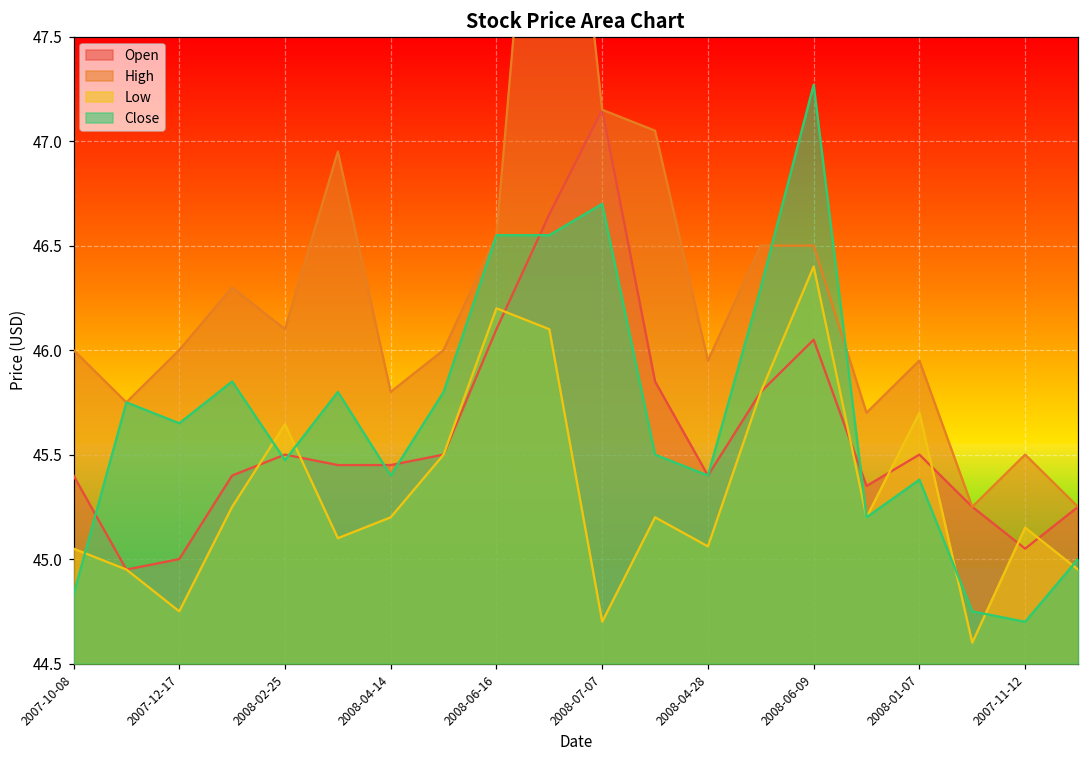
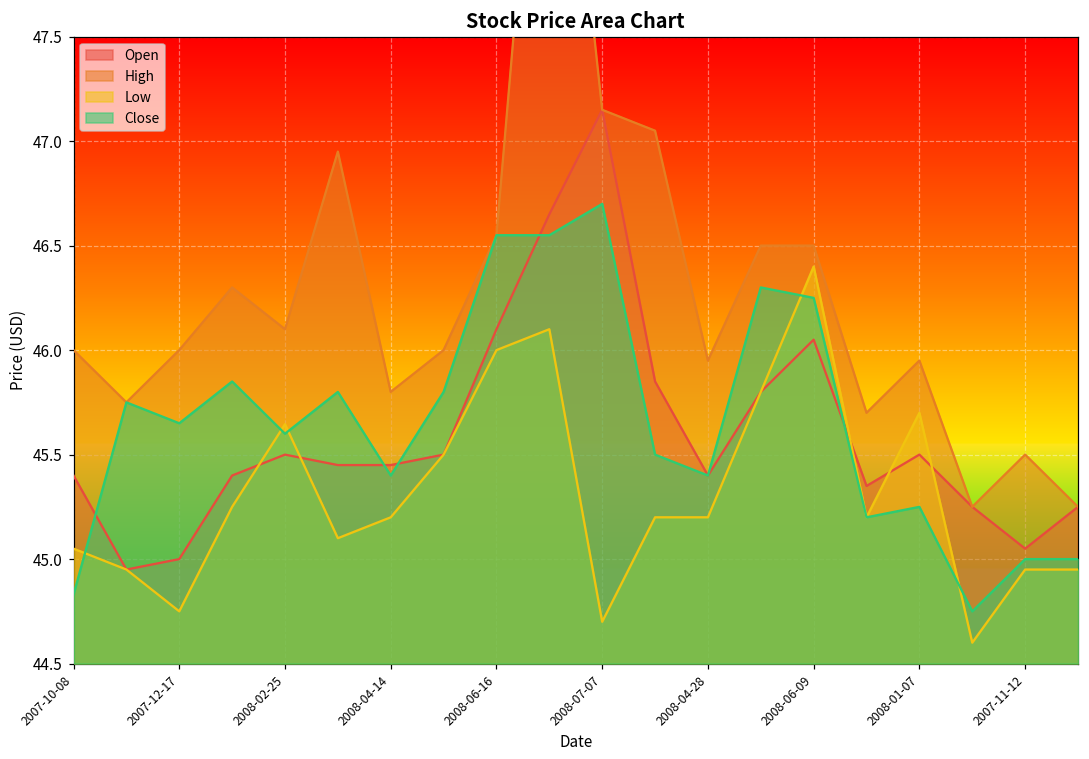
  {
    "Low": {
      "2007-10-08": 45.05,
      "2007-12-17": 44.75,
      "2008-02-25": 45.65,
      "2008-04-14": 45.20,
-     "2008-06-16": 46.2,
+     "2008-06-16": 46.0,
      "2008-07-07": 44.70,
-     "2008-04-28": 45.06,
+     "2008-04-28": 45.20,
      "2008-06-09": 46.40,
      "2008-01-07": 45.70,
-     "2007-11-12": 45.15
+     "2007-11-12": 44.95
    },
    "Close": {
      "2007-10-08": 44.83,
      "2007-12-17": 45.65,
-     "2008-02-25": 45.47,
+     "2008-02-25": 45.60,
      "2008-04-14": 45.40,
      "2008-07-07": 46.70,
-     "2008-06-09": 47.27,
-     "2008-01-07": 45.38,
-     "2007-11-12": 44.7
+     "2008-06-09": 46.25,
+     "2008-01-07": 45.25,
+     "2007-11-12": 45.0
    }
  }
